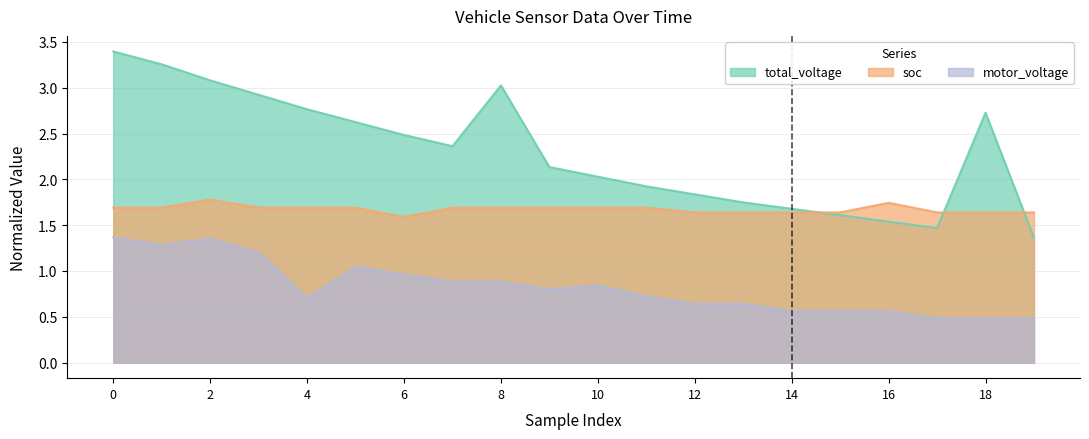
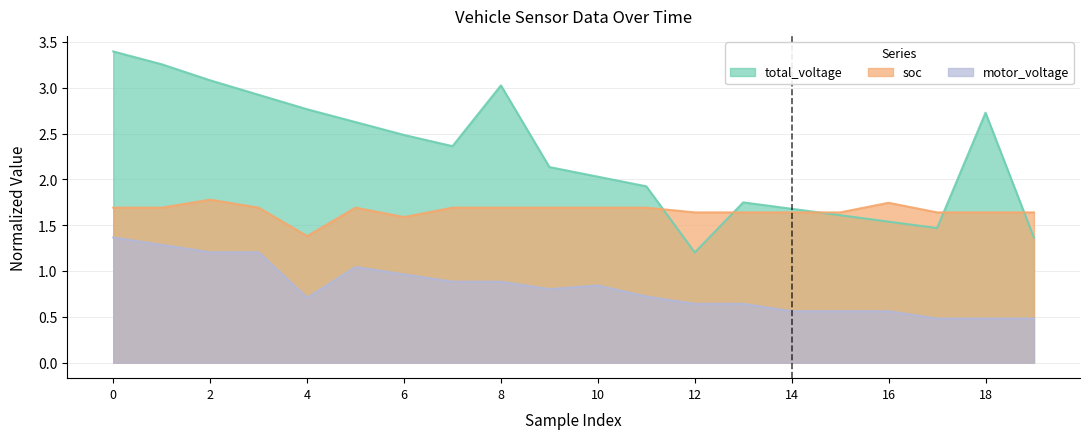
  {
    "total_voltage": {
      "0": 3.4,
      "2": 3.1,
      "4": 2.8,
      "6": 2.5,
      "8": 3.0,
      "10": 2.0,
-     "12": 1.8,
+     "12": 1.2,
      "14": 1.7,
      "16": 1.5,
      "18": 2.7
    },
    "soc": {
      "0": 1.7,
      "2": 1.8,
-     "4": 1.7,
+     "4": 1.4,
      "6": 1.6,
      "8": 1.7,
      "10": 1.7,
      "12": 1.6,
      "14": 1.6,
      "16": 1.7,
      "18": 1.6
    },
    "motor_voltage": {
      "0": 1.4,
-     "2": 1.4,
+     "2": 1.2,
      "4": 0.7,
      "6": 1.0,
      "8": 0.9,
      "10": 0.8,
      "12": 0.6,
      "14": 0.6,
      "16": 0.6,
      "18": 0.5
    }
  }
